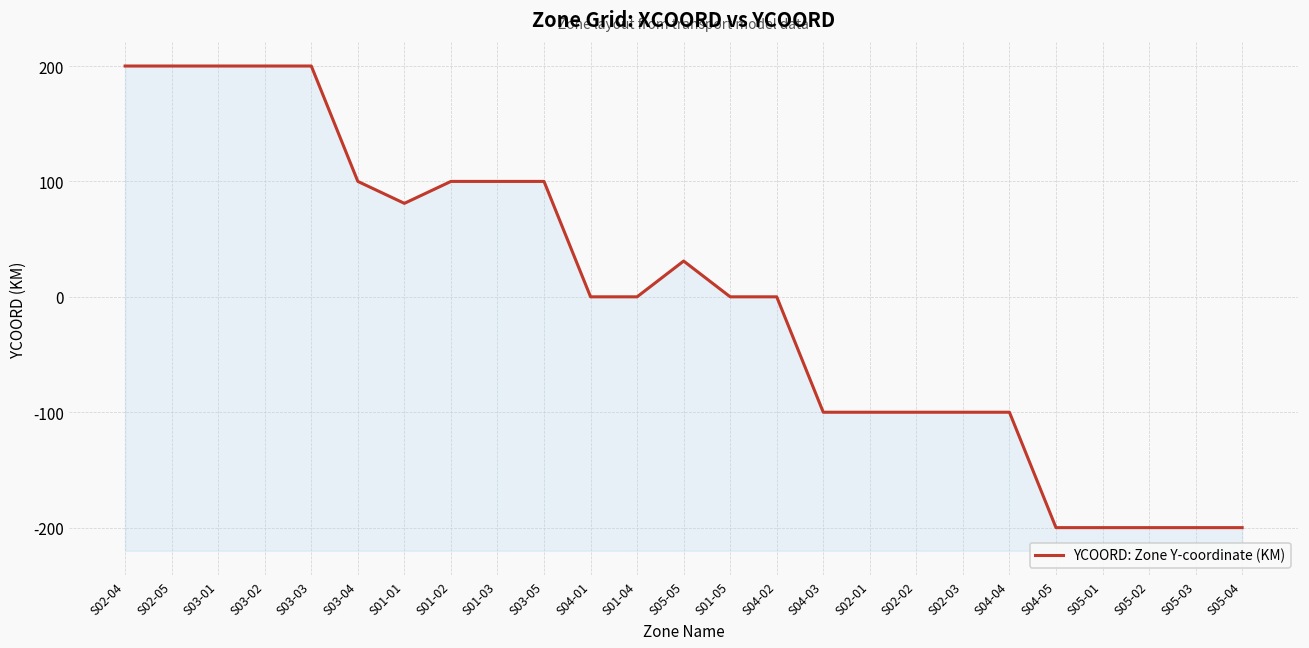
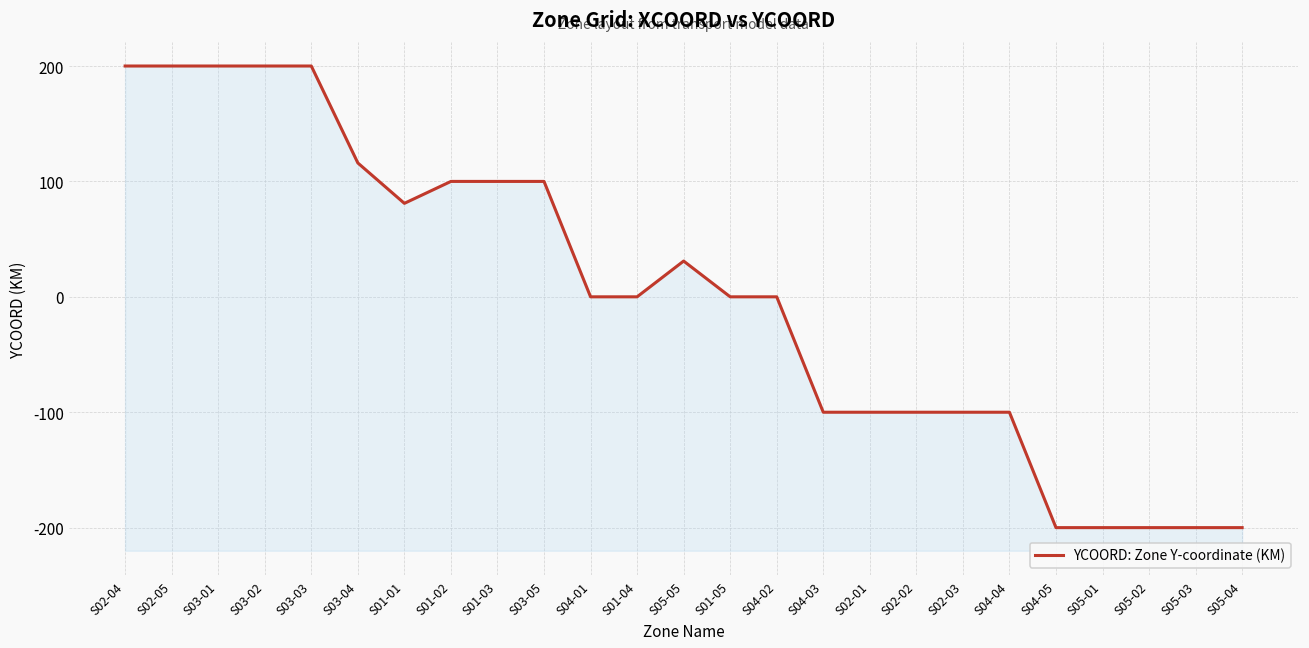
  {
    "S02-04": 200,
    "S02-05": 200,
    "S03-01": 200,
    "S03-02": 200,
    "S03-03": 200,
-   "S03-04": 100,
+   "S03-04": 116,
    "S01-01": 81,
    "S01-02": 100,
    "S01-03": 100,
    "S03-05": 100,
    "S04-01": 0,
    "S01-04": 0,
    "S05-05": 31,
    "S01-05": 0,
    "S04-02": 0,
    "S04-03": -100,
    "S02-01": -100,
    "S02-02": -100,
    "S02-03": -100,
    "S04-04": -100,
    "S04-05": -200,
    "S05-01": -200,
    "S05-02": -200,
    "S05-03": -200,
    "S05-04": -200
  }
